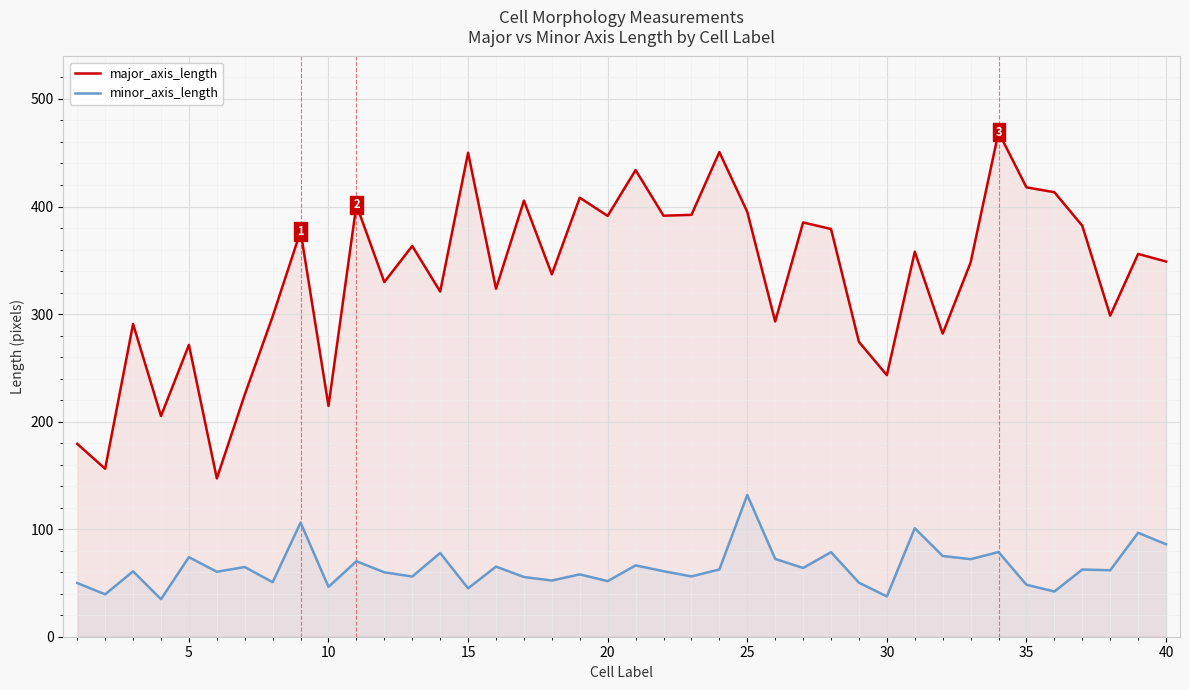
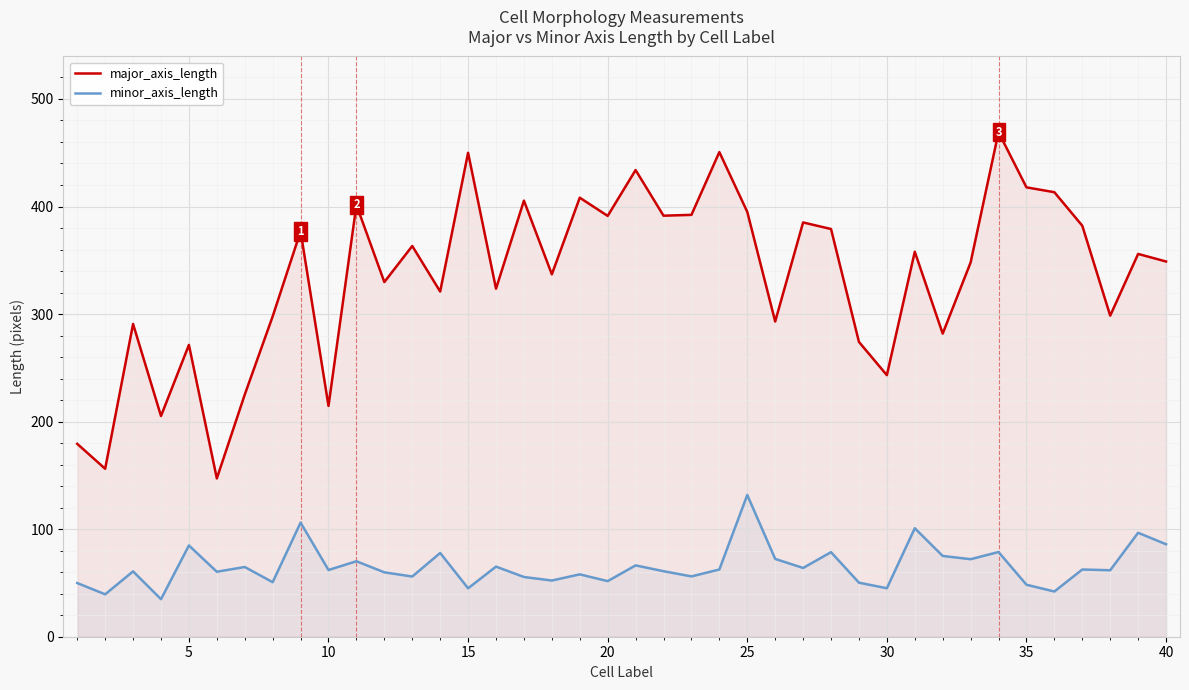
  {
    "major_axis_length": {
      "5": 271,
      "10": 215,
      "15": 450,
      "20": 391,
      "25": 395,
      "30": 243,
      "35": 418,
      "40": 349
    },
    "minor_axis_length": {
-     "5": 74,
-     "10": 46,
+     "5": 85,
+     "10": 62,
      "15": 45,
      "20": 52,
      "25": 132,
-     "30": 37,
+     "30": 45,
      "35": 48,
      "40": 86
    }
  }
